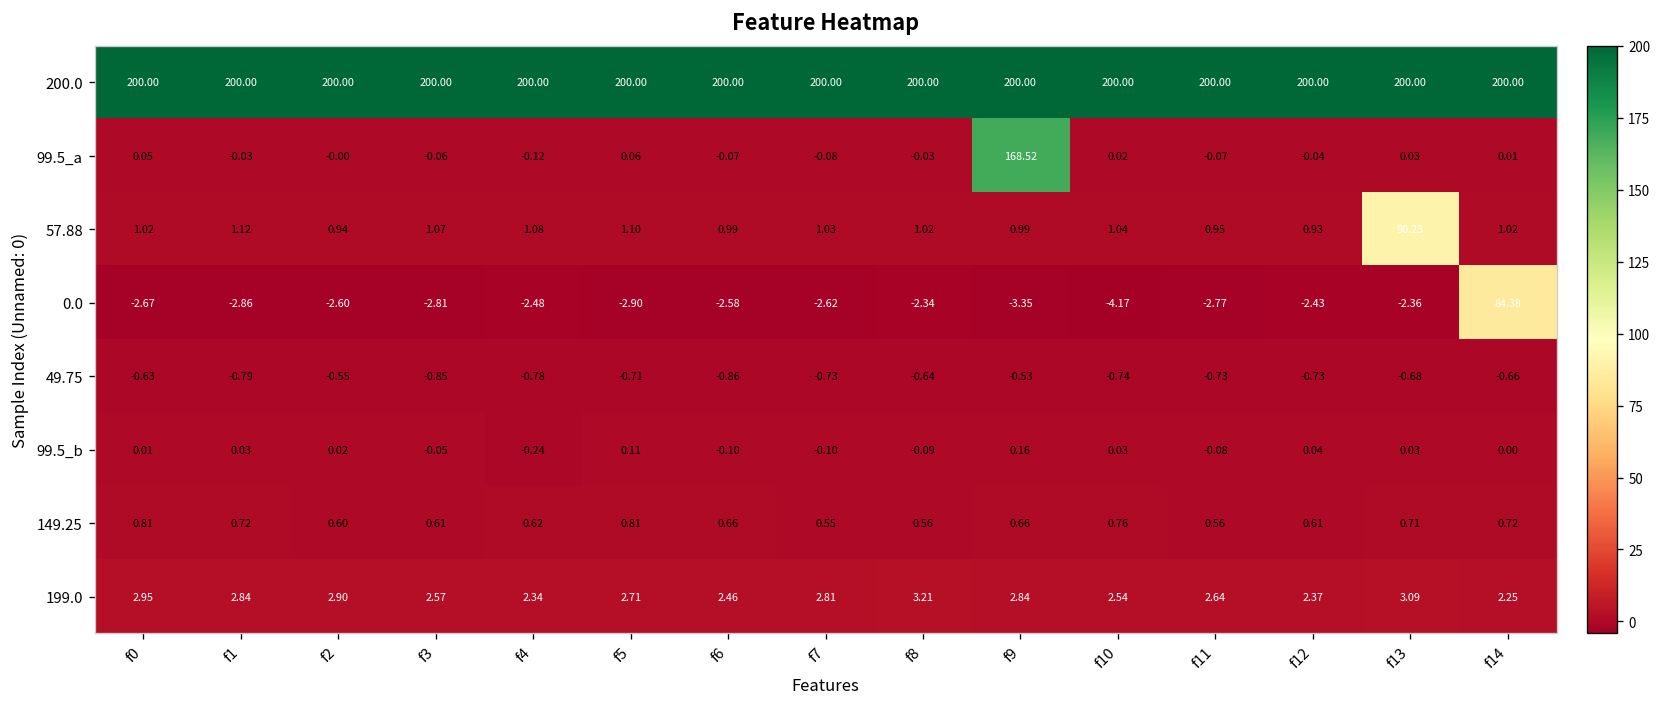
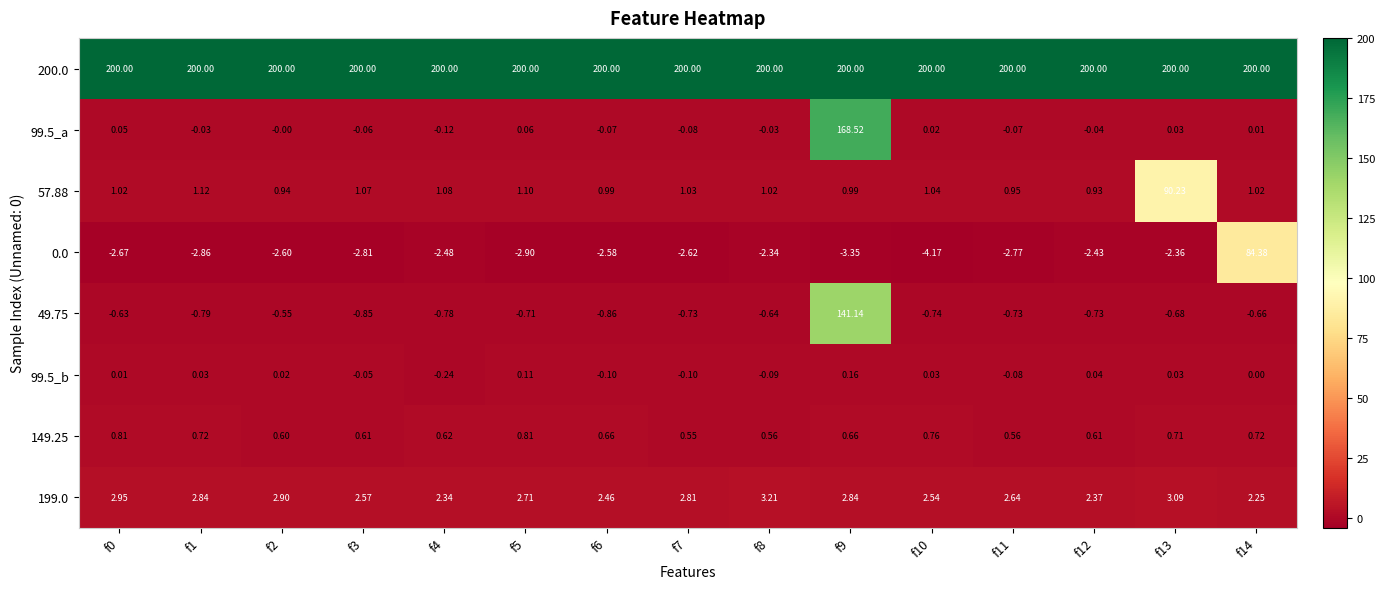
  {
    "200.0": {
      "f0": 200.00,
      "f1": 200.00,
      "f2": 200.00,
      "f3": 200.00,
      "f4": 200.00,
      "f5": 200.00,
      "f6": 200.00,
      "f7": 200.00,
      "f8": 200.00,
      "f9": 200.00,
      "f10": 200.00,
      "f11": 200.00,
      "f12": 200.00,
      "f13": 200.00,
      "f14": 200.00
    },
    "99.5_a": {
      "f0": 0.05,
      "f1": -0.03,
      "f2": -0.00,
      "f3": -0.06,
      "f4": -0.12,
      "f5": 0.06,
      "f6": -0.07,
      "f7": -0.08,
      "f8": -0.03,
      "f9": 168.52,
      "f10": 0.02,
      "f11": -0.07,
      "f12": -0.04,
      "f13": 0.03,
      "f14": 0.01
    },
    "57.88": {
      "f0": 1.02,
      "f1": 1.12,
      "f2": 0.94,
      "f3": 1.07,
      "f4": 1.08,
      "f5": 1.10,
      "f6": 0.99,
      "f7": 1.03,
      "f8": 1.02,
      "f9": 0.99,
      "f10": 1.04,
      "f11": 0.95,
      "f12": 0.93,
      "f13": 90.23,
      "f14": 1.02
    },
    "0.0": {
      "f0": -2.67,
      "f1": -2.86,
      "f2": -2.60,
      "f3": -2.81,
      "f4": -2.48,
      "f5": -2.90,
      "f6": -2.58,
      "f7": -2.62,
      "f8": -2.34,
      "f9": -3.35,
      "f10": -4.17,
      "f11": -2.77,
      "f12": -2.43,
      "f13": -2.36,
      "f14": 84.38
    },
    "49.75": {
      "f0": -0.63,
      "f1": -0.79,
      "f2": -0.55,
      "f3": -0.85,
      "f4": -0.78,
      "f5": -0.71,
      "f6": -0.86,
      "f7": -0.73,
      "f8": -0.64,
-     "f9": -0.53,
+     "f9": 141.14,
      "f10": -0.74,
      "f11": -0.73,
      "f12": -0.73,
      "f13": -0.68,
      "f14": -0.66
    },
    "99.5_b": {
      "f0": 0.01,
      "f1": 0.03,
      "f2": 0.02,
      "f3": -0.05,
      "f4": -0.24,
      "f5": 0.11,
      "f6": -0.10,
      "f7": -0.10,
      "f8": -0.09,
      "f9": 0.16,
      "f10": 0.03,
      "f11": -0.08,
      "f12": 0.04,
      "f13": 0.03,
      "f14": 0.00
    },
    "149.25": {
      "f0": 0.81,
      "f1": 0.72,
      "f2": 0.60,
      "f3": 0.61,
      "f4": 0.62,
      "f5": 0.81,
      "f6": 0.66,
      "f7": 0.55,
      "f8": 0.56,
      "f9": 0.66,
      "f10": 0.76,
      "f11": 0.56,
      "f12": 0.61,
      "f13": 0.71,
      "f14": 0.72
    },
    "199.0": {
      "f0": 2.95,
      "f1": 2.84,
      "f2": 2.90,
      "f3": 2.57,
      "f4": 2.34,
      "f5": 2.71,
      "f6": 2.46,
      "f7": 2.81,
      "f8": 3.21,
      "f9": 2.84,
      "f10": 2.54,
      "f11": 2.64,
      "f12": 2.37,
      "f13": 3.09,
      "f14": 2.25
    }
  }
